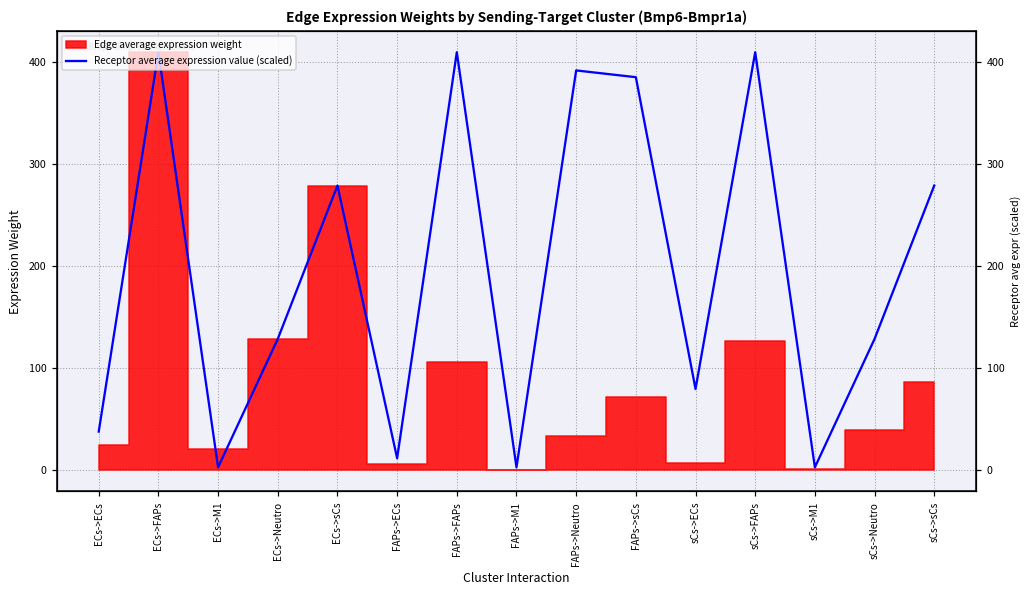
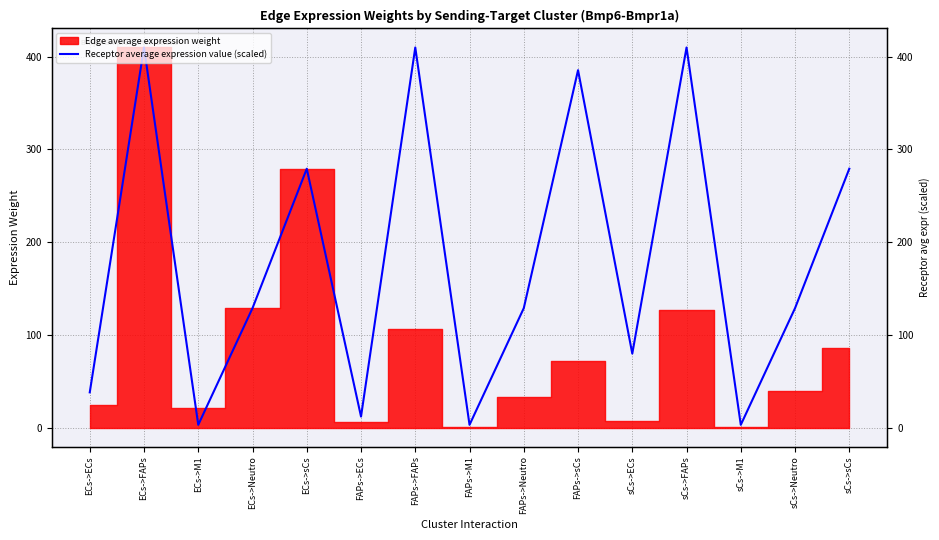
  {
    "Receptor average expression value (scaled)": {
      "ECs->ECs": 40,
      "ECs->M1": 0,
      "ECs->Neutro": 130,
      "ECs->sCs": 280,
      "FAPs->ECs": 10,
      "FAPs->FAPs": 410,
      "FAPs->M1": 0,
-     "FAPs->Neutro": 390,
+     "FAPs->Neutro": 130,
      "FAPs->sCs": 390,
      "sCs->ECs": 80,
      "sCs->FAPs": 410,
      "sCs->M1": 0,
      "sCs->Neutro": 130,
      "sCs->sCs": 280
    }
  }
